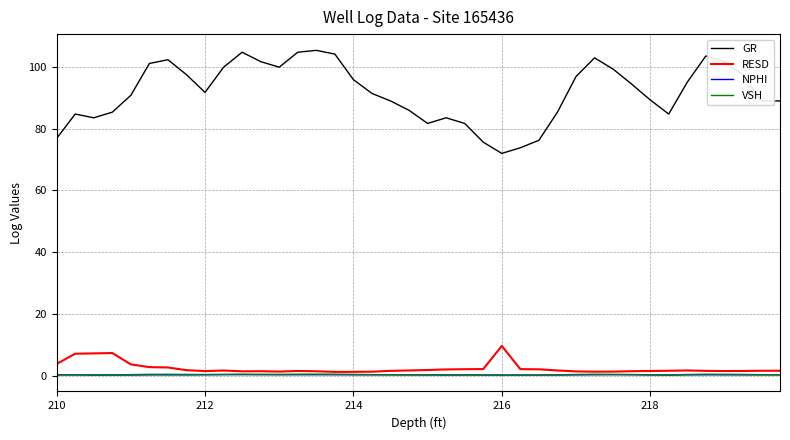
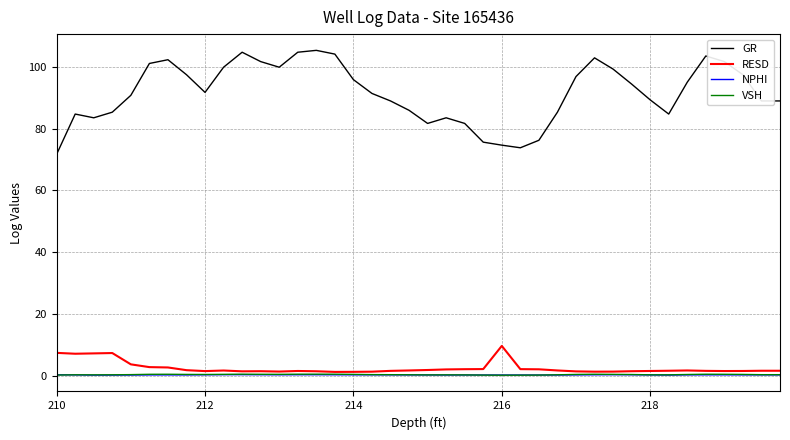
  {
    "GR": {
-     "210": 77,
+     "210": 72,
      "212": 92,
      "214": 96,
-     "216": 72,
+     "216": 75,
      "218": 89
    },
    "RESD": {
-     "210": 4,
+     "210": 8,
      "212": 2,
      "214": 1,
      "216": 10,
      "218": 2
    }
  }
